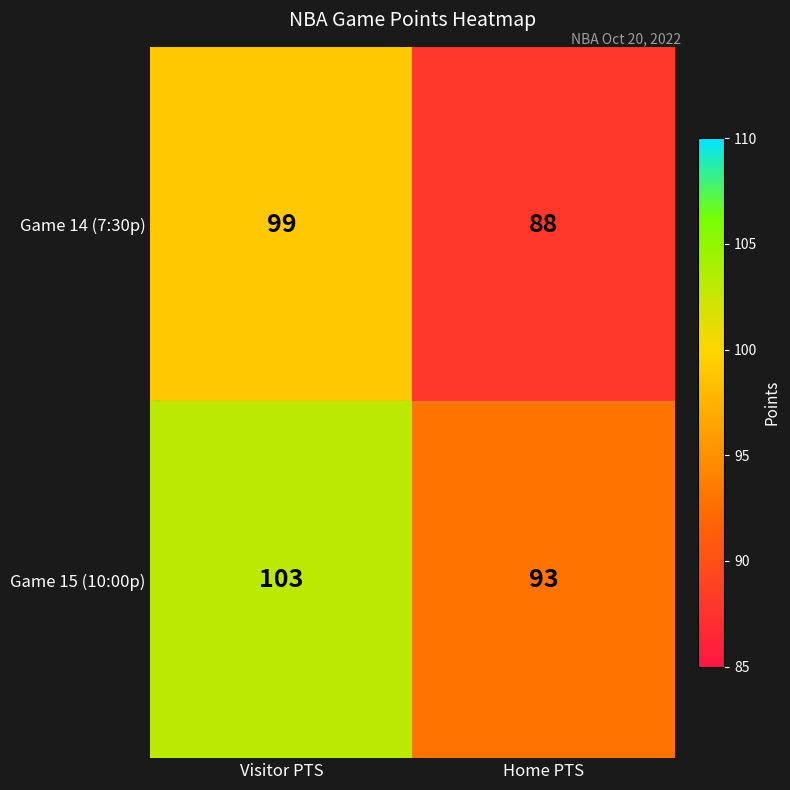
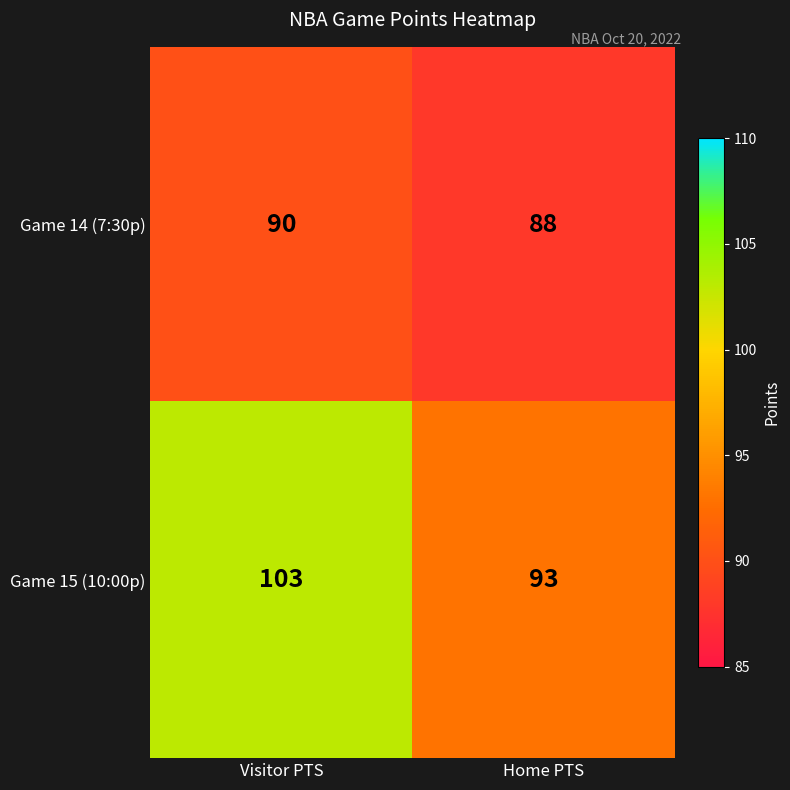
  {
    "Game 14 (7:30p)": {
-     "Visitor PTS": 99,
+     "Visitor PTS": 90,
      "Home PTS": 88
    },
    "Game 15 (10:00p)": {
      "Visitor PTS": 103,
      "Home PTS": 93
    }
  }
